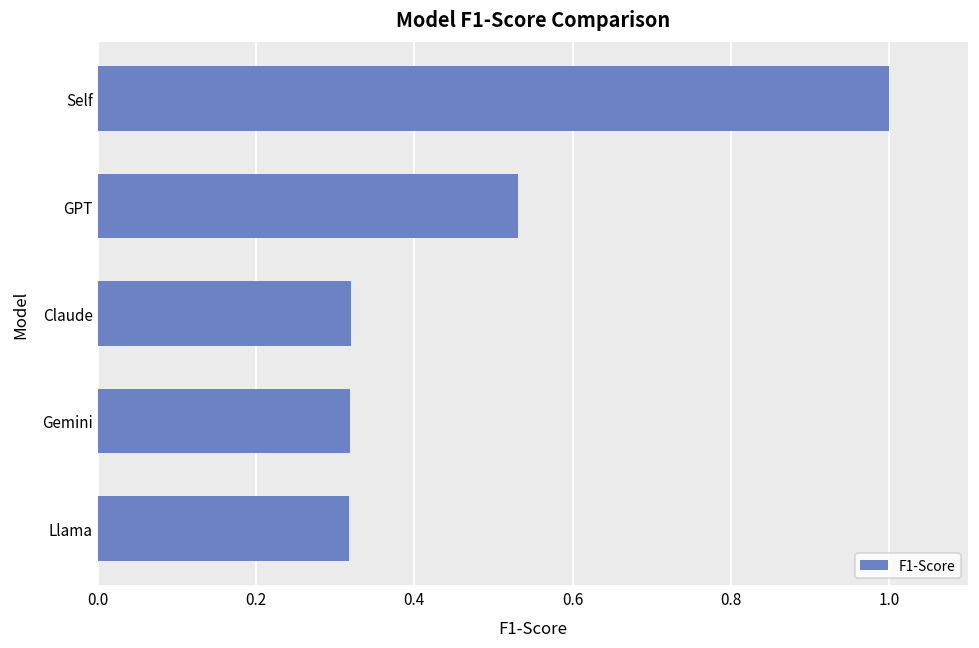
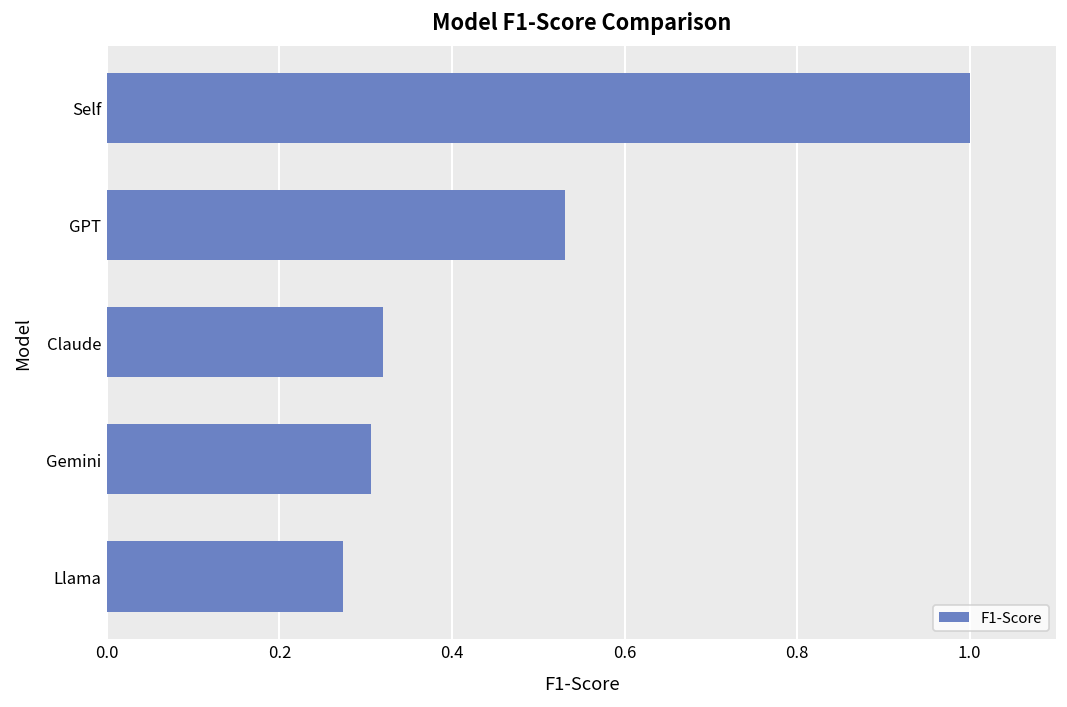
  {
    "Self": 1.00,
    "GPT": 0.53,
    "Claude": 0.32,
-   "Gemini": 0.32,
-   "Llama": 0.32
+   "Gemini": 0.31,
+   "Llama": 0.27
  }
